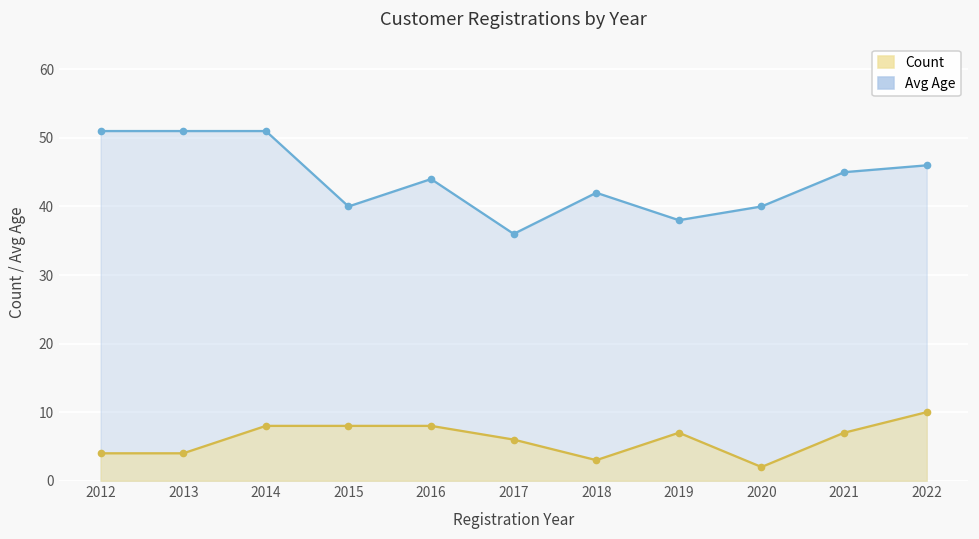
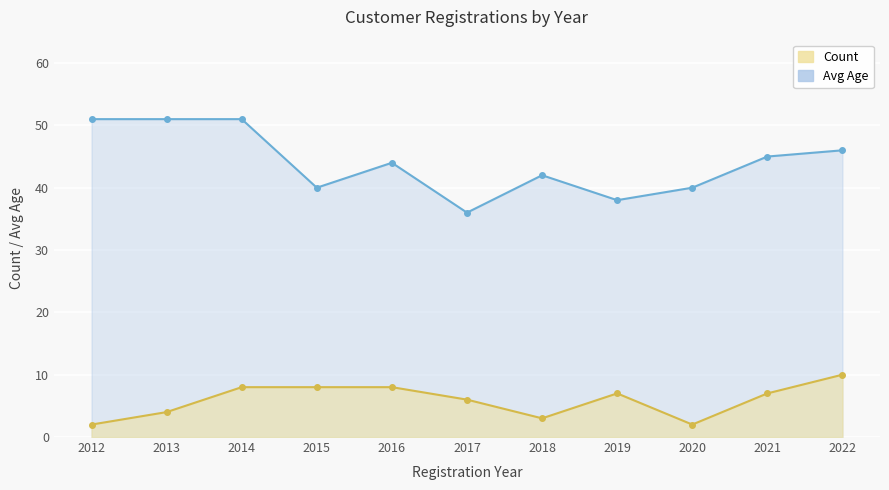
  {
    "Avg Age": {
      "2012": 51,
      "2013": 51,
      "2014": 51,
      "2015": 40,
      "2016": 44,
      "2017": 36,
      "2018": 42,
      "2019": 38,
      "2020": 40,
      "2021": 45,
      "2022": 46
    },
    "Count": {
-     "2012": 4,
+     "2012": 2,
      "2013": 4,
      "2014": 8,
      "2015": 8,
      "2016": 8,
      "2017": 6,
      "2018": 3,
      "2019": 7,
      "2020": 2,
      "2021": 7,
      "2022": 10
    }
  }
